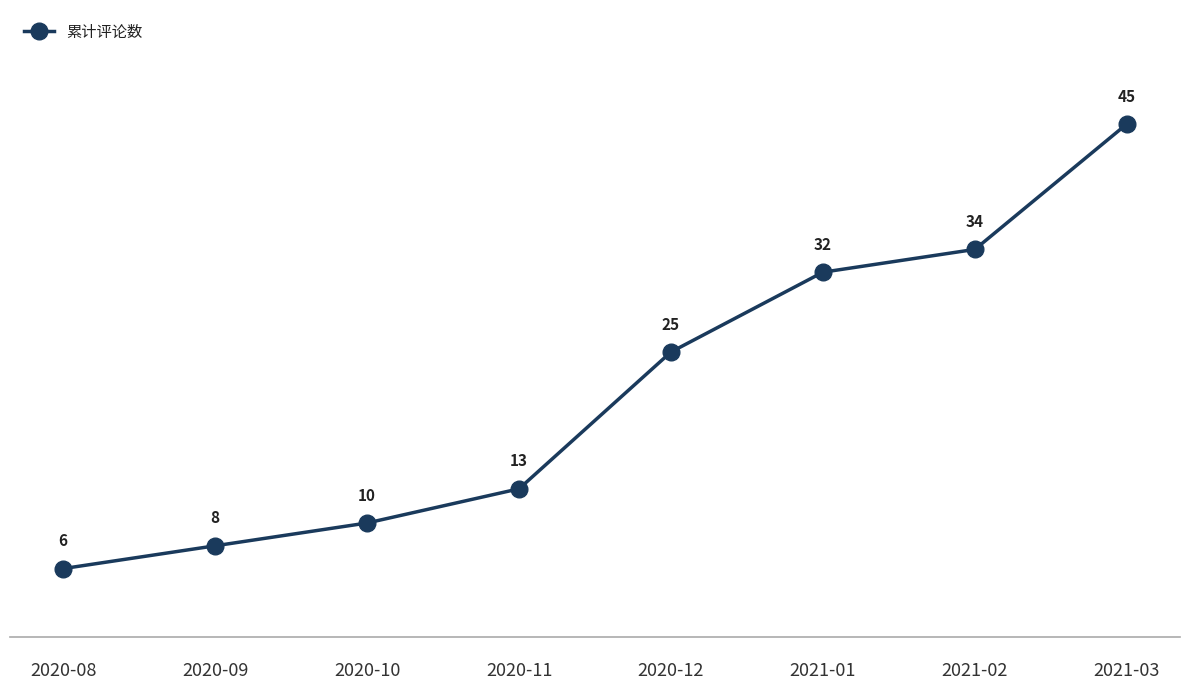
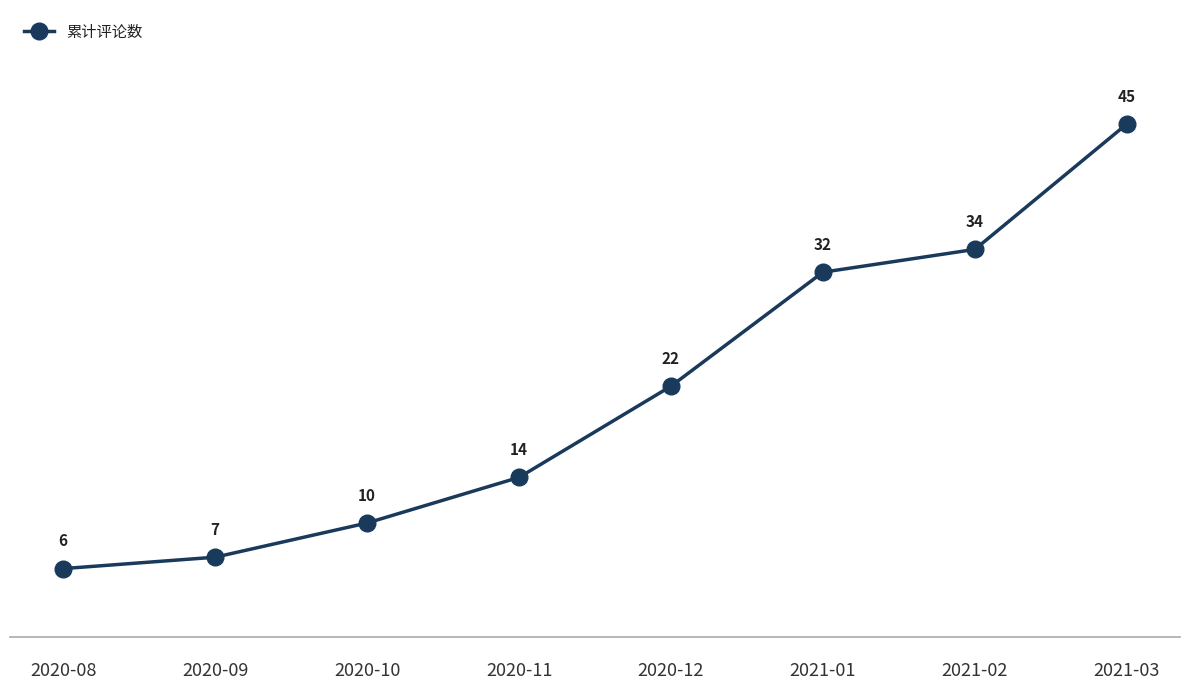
  {
    "2020-08": 6,
-   "2020-09": 8,
+   "2020-09": 7,
    "2020-10": 10,
-   "2020-11": 13,
-   "2020-12": 25,
+   "2020-11": 14,
+   "2020-12": 22,
    "2021-01": 32,
    "2021-02": 34,
    "2021-03": 45
  }
